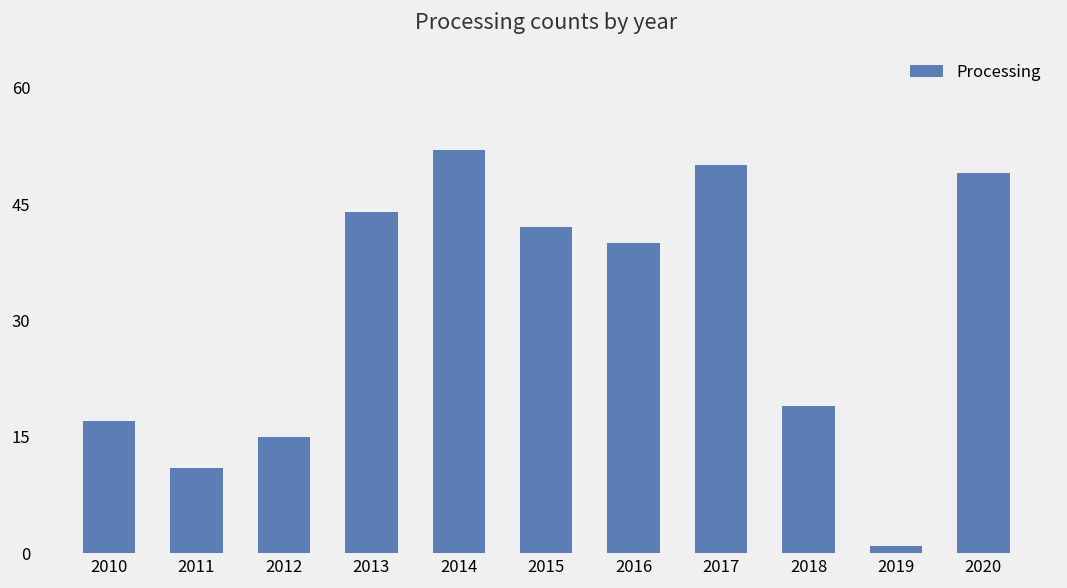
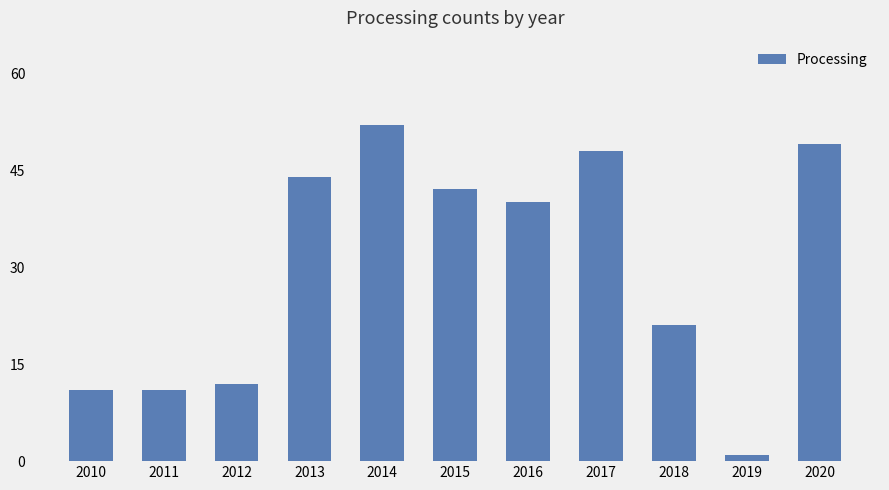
  {
-   "2010": 17,
+   "2010": 11,
    "2011": 11,
-   "2012": 15,
+   "2012": 12,
    "2013": 44,
    "2014": 52,
    "2015": 42,
    "2016": 40,
-   "2017": 50,
-   "2018": 19,
+   "2017": 48,
+   "2018": 21,
    "2019": 1,
    "2020": 49
  }
